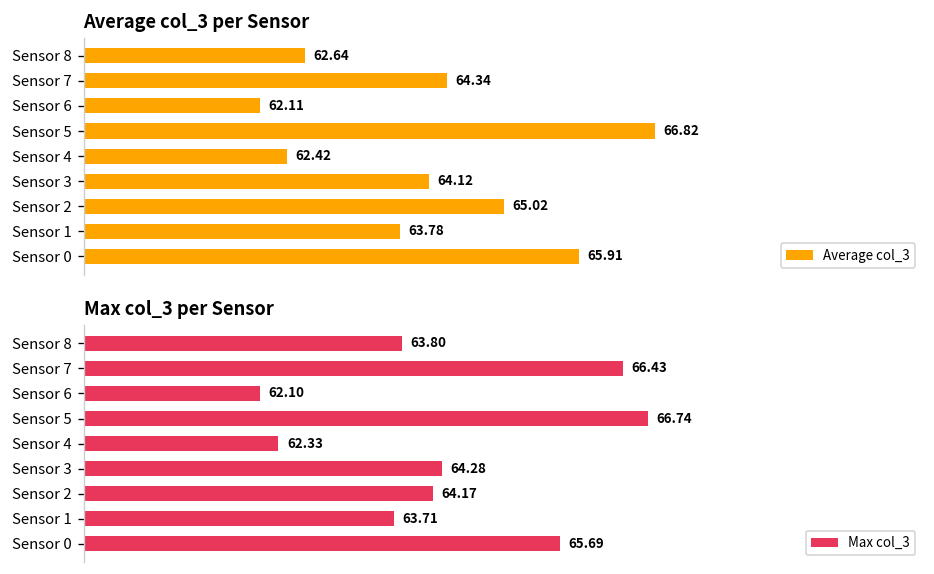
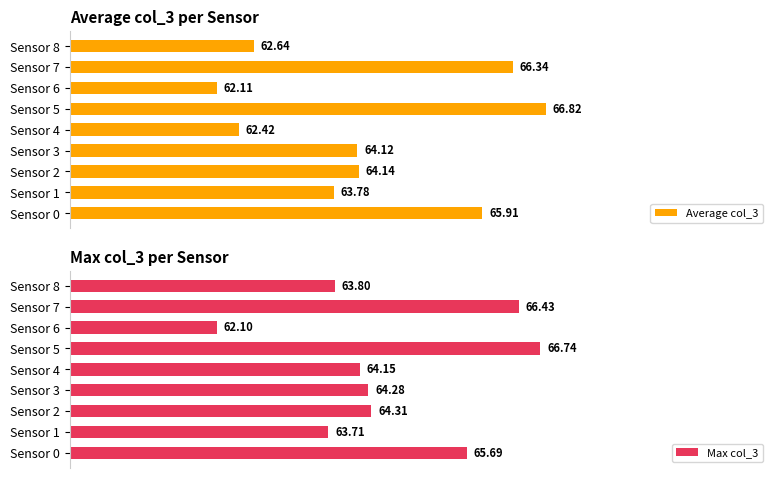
  {
    "Average col_3 per Sensor": {
-     "Sensor 7": 64.34,
-     "Sensor 2": 65.02
+     "Sensor 7": 66.34,
+     "Sensor 2": 64.14
    },
    "Max col_3 per Sensor": {
-     "Sensor 4": 62.33,
-     "Sensor 2": 64.17
+     "Sensor 4": 64.15,
+     "Sensor 2": 64.31
    }
  }
